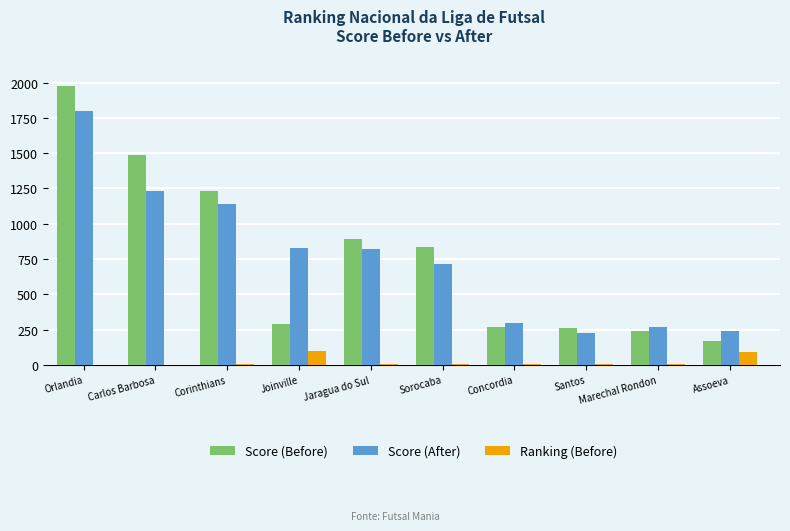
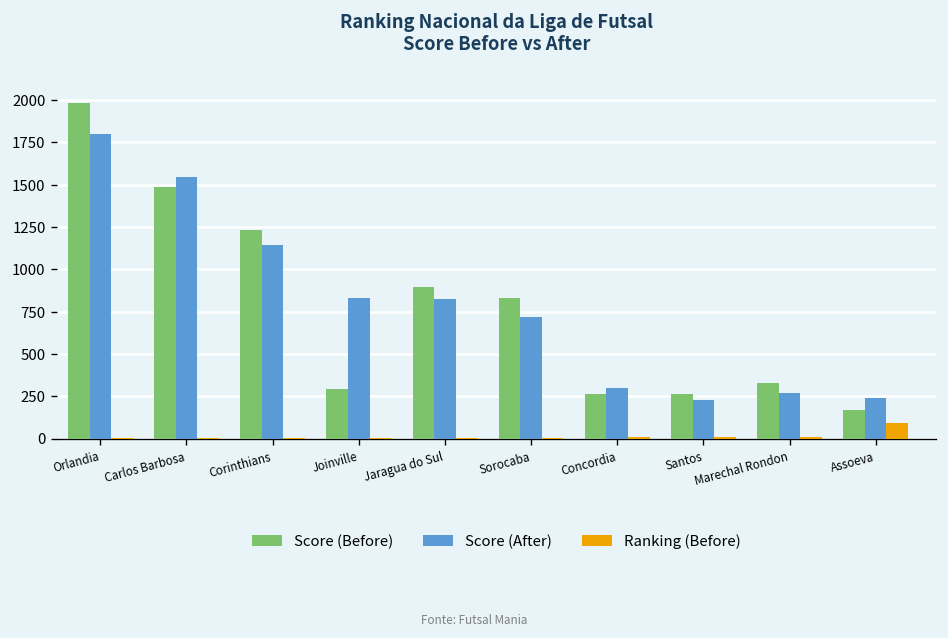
  {
    "Score (Before)": {
      "Orlandia": 1980,
      "Carlos Barbosa": 1480,
      "Corinthians": 1230,
      "Joinville": 290,
      "Jaragua do Sul": 900,
      "Sorocaba": 830,
      "Concordia": 270,
      "Santos": 260,
-     "Marechal Rondon": 240,
+     "Marechal Rondon": 330,
      "Assoeva": 170
    },
    "Score (After)": {
      "Orlandia": 1800,
-     "Carlos Barbosa": 1230,
+     "Carlos Barbosa": 1550,
      "Corinthians": 1140,
      "Joinville": 830,
      "Jaragua do Sul": 820,
      "Sorocaba": 720,
      "Concordia": 300,
      "Santos": 230,
      "Marechal Rondon": 270,
      "Assoeva": 240
    },
    "Ranking (Before)": {
-     "Joinville": 100,
+     "Joinville": 0,
      "Assoeva": 90
    }
  }
